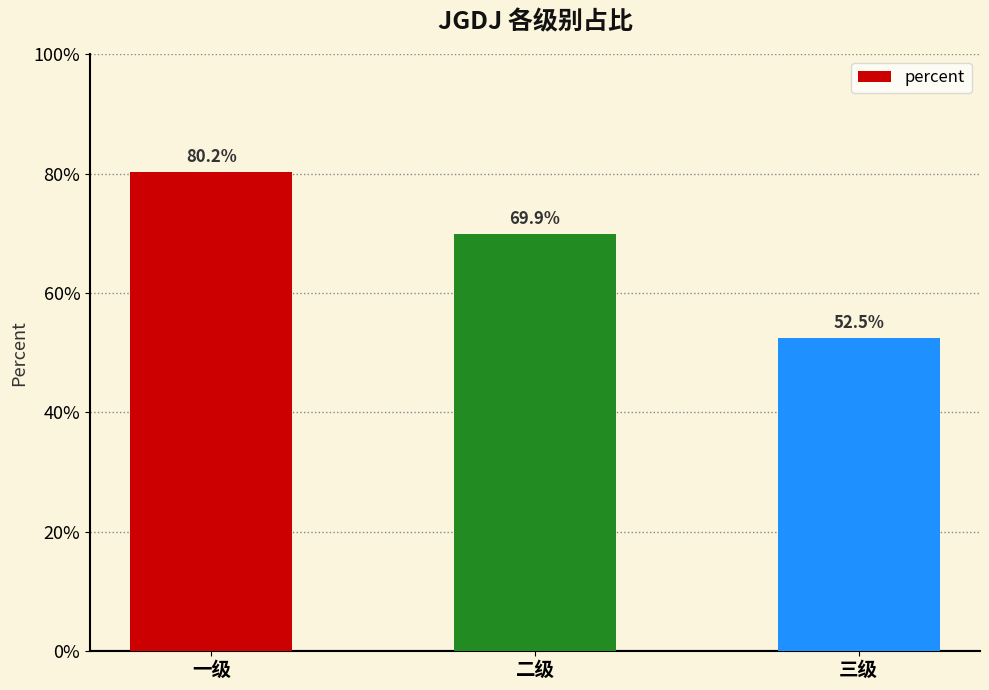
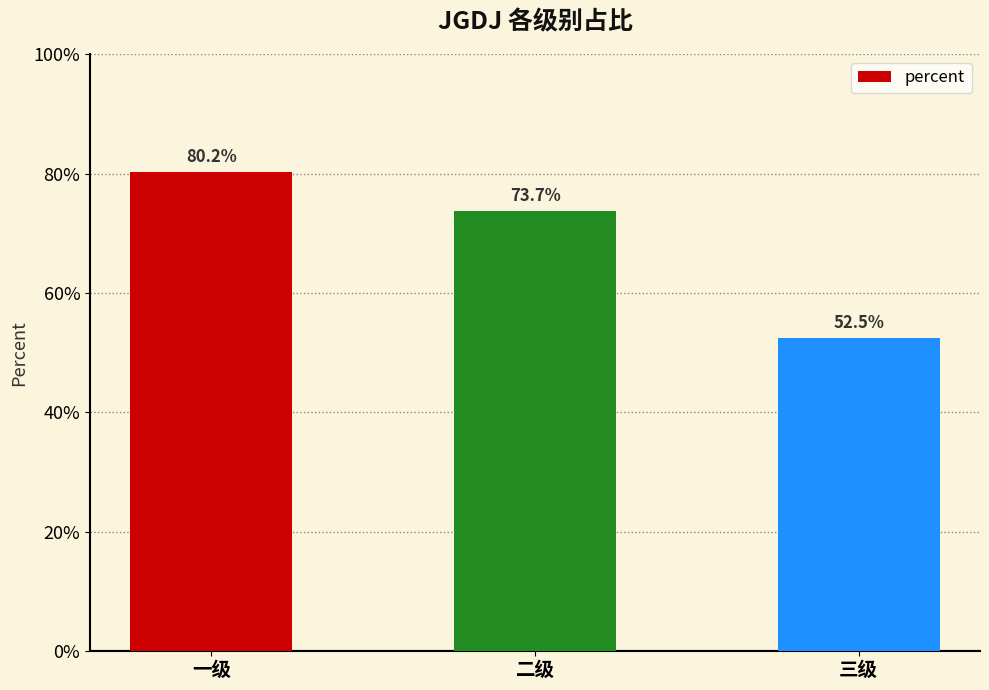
  {
    "一级": "80.2%",
-   "二级": "69.9%",
+   "二级": "73.7%",
    "三级": "52.5%"
  }
